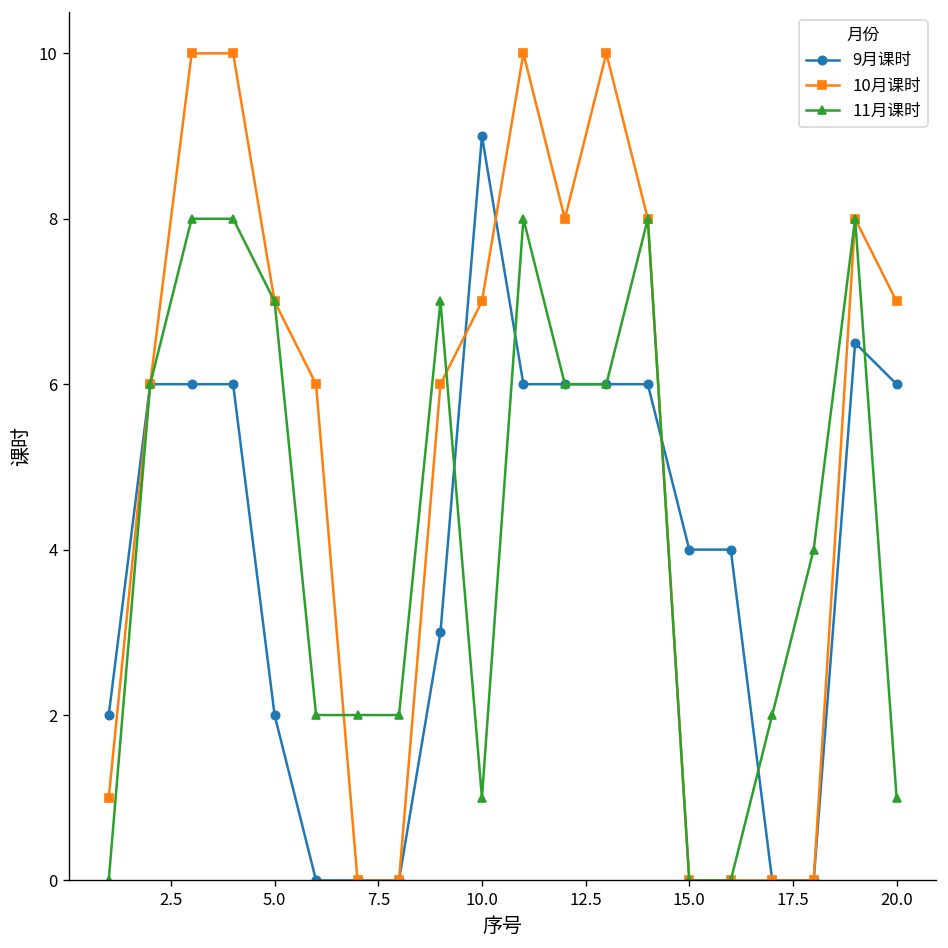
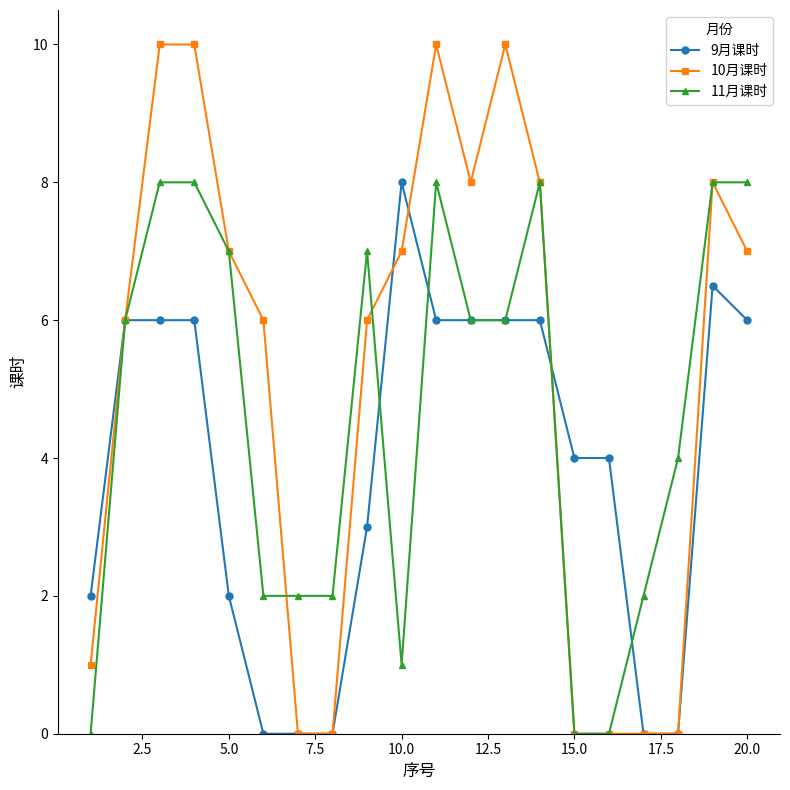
  {
    "9月课时": {
      "5.0": 2,
-     "10.0": 9,
+     "10.0": 8,
      "15.0": 4,
      "20.0": 6
    },
    "10月课时": {
      "10.0": 7,
      "20.0": 7
    },
    "11月课时": {
      "10.0": 1,
-     "20.0": 1
+     "20.0": 8
    }
  }
